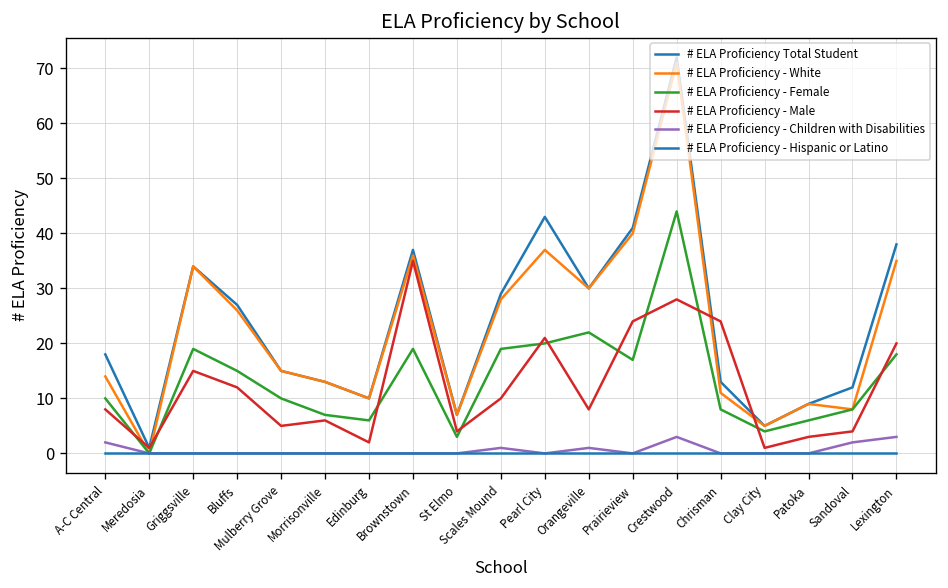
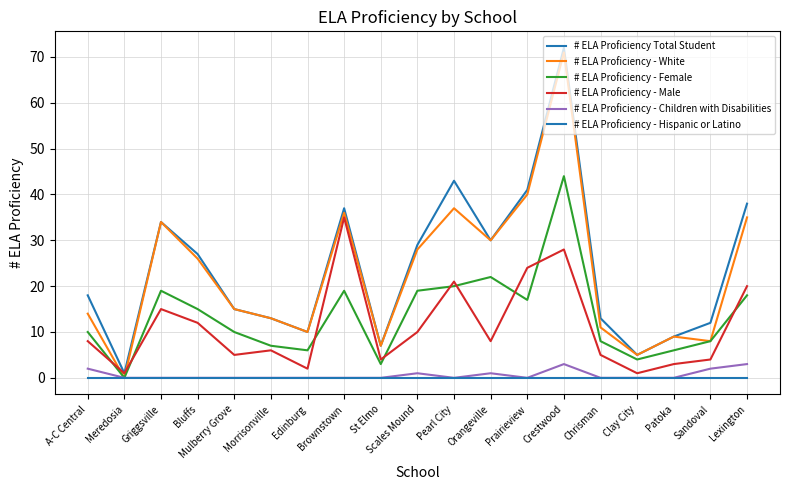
  {
    "# ELA Proficiency - White": {
      "A-C Central": 14,
      "Bluffs": 26,
      "Brownstown": 36,
      "Scales Mound": 28,
      "Pearl City": 37,
      "Prairieview": 40,
      "Chrisman": 11,
      "Lexington": 35
    },
    "# ELA Proficiency - Female": {
      "A-C Central": 10,
      "Griggsville": 19,
      "Bluffs": 15,
      "Mulberry Grove": 10,
      "Morrisonville": 7,
      "Edinburg": 6,
      "Brownstown": 19,
      "St Elmo": 3,
      "Scales Mound": 19,
      "Pearl City": 20,
      "Orangeville": 22,
      "Prairieview": 17,
      "Crestwood": 44,
      "Chrisman": 8,
      "Clay City": 4,
      "Patoka": 6,
      "Lexington": 18
    },
    "# ELA Proficiency - Male": {
      "A-C Central": 8,
      "Griggsville": 15,
      "Bluffs": 12,
      "Mulberry Grove": 5,
      "Morrisonville": 6,
      "Edinburg": 2,
      "Brownstown": 35,
      "St Elmo": 4,
      "Scales Mound": 10,
      "Pearl City": 21,
      "Orangeville": 8,
      "Prairieview": 24,
      "Crestwood": 28,
-     "Chrisman": 24,
+     "Chrisman": 5,
      "Clay City": 1,
      "Patoka": 3,
      "Sandoval": 4,
      "Lexington": 20
    },
    "# ELA Proficiency - Children with Disabilities": {
      "A-C Central": 2,
      "Scales Mound": 1,
      "Orangeville": 1,
      "Crestwood": 3,
      "Sandoval": 2,
      "Lexington": 3
    }
  }
